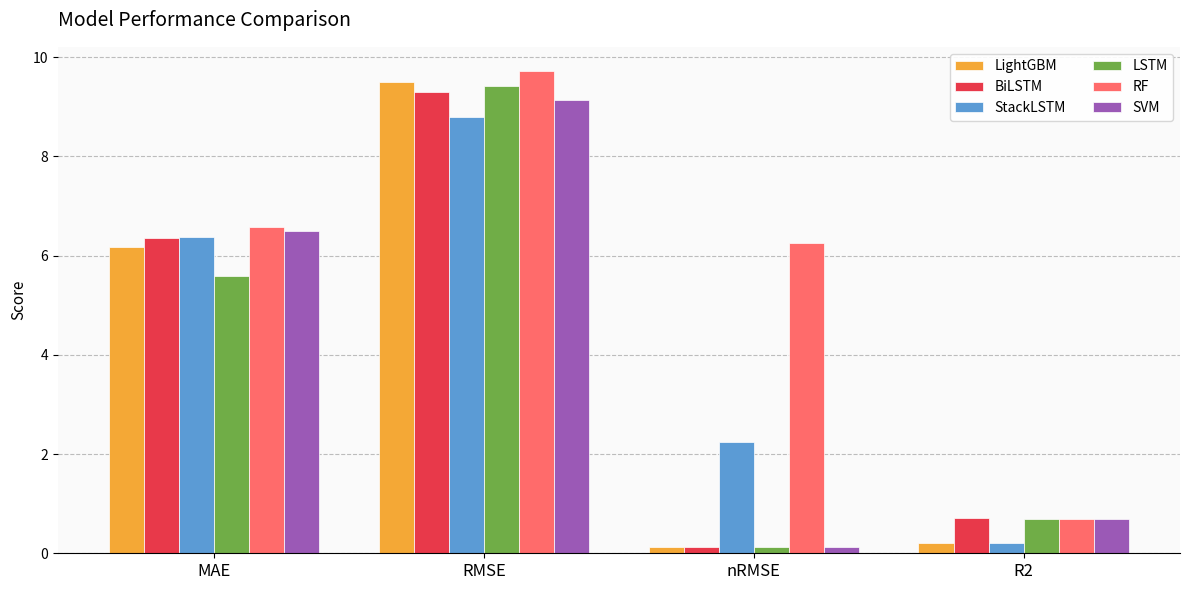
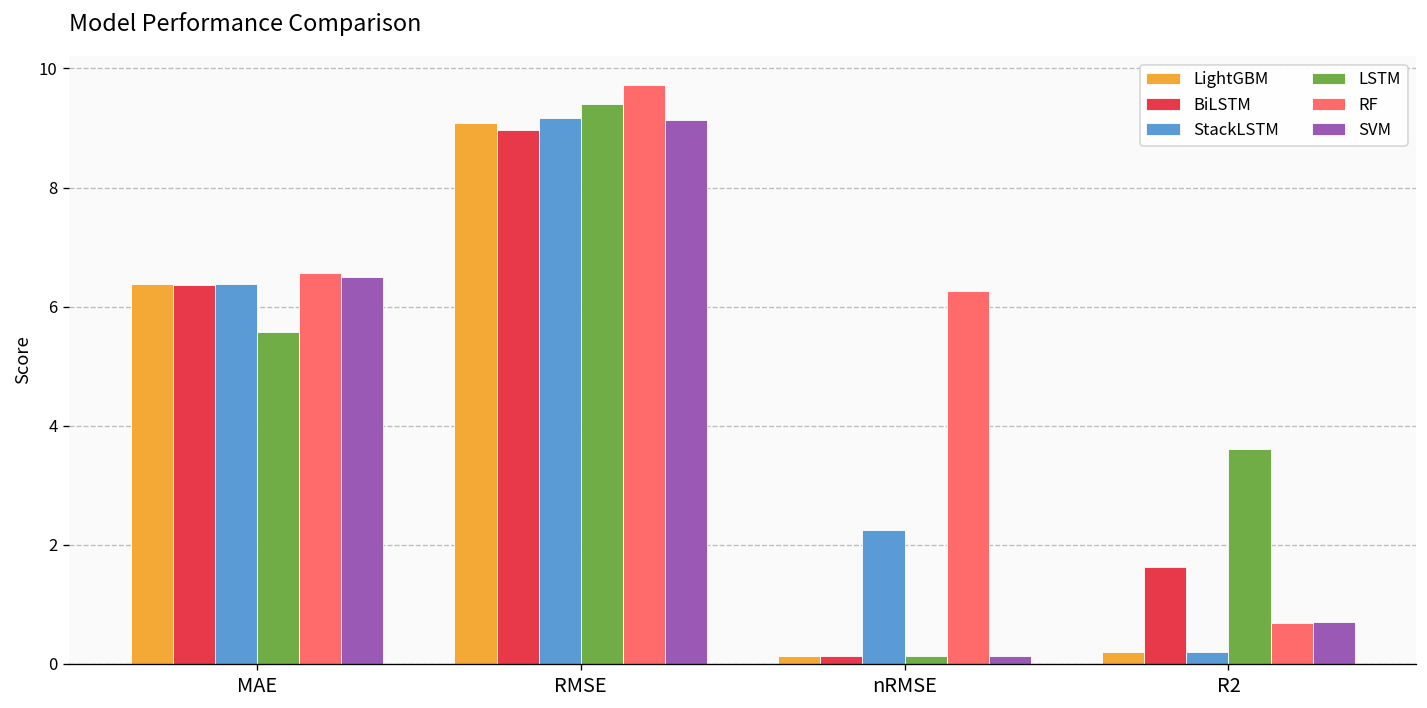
  {
    "LightGBM": {
-     "MAE": 6.2,
-     "RMSE": 9.5,
+     "MAE": 6.4,
+     "RMSE": 9.1,
      "nRMSE": 0.1,
      "R2": 0.2
    },
    "BiLSTM": {
      "MAE": 6.4,
-     "RMSE": 9.3,
+     "RMSE": 9.0,
      "nRMSE": 0.1,
-     "R2": 0.7
+     "R2": 1.6
    },
    "StackLSTM": {
      "MAE": 6.4,
-     "RMSE": 8.8,
+     "RMSE": 9.2,
      "nRMSE": 2.3,
      "R2": 0.2
    },
    "LSTM": {
      "MAE": 5.6,
      "RMSE": 9.4,
      "nRMSE": 0.1,
-     "R2": 0.7
+     "R2": 3.6
    },
    "RF": {
      "MAE": 6.6,
      "RMSE": 9.7,
      "nRMSE": 6.3,
      "R2": 0.7
    },
    "SVM": {
      "MAE": 6.5,
      "RMSE": 9.1,
      "nRMSE": 0.1,
      "R2": 0.7
    }
  }
